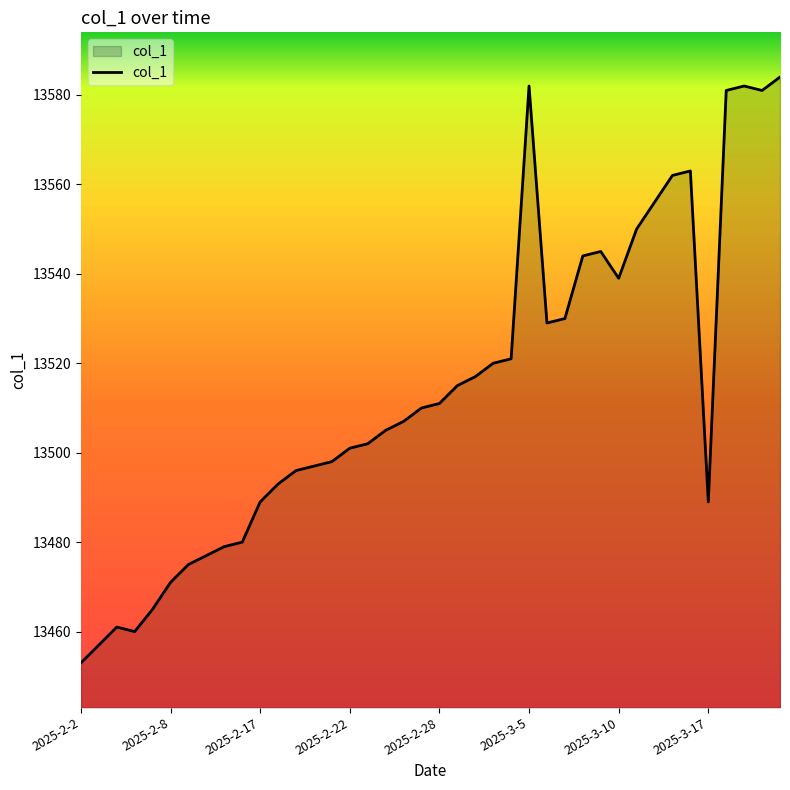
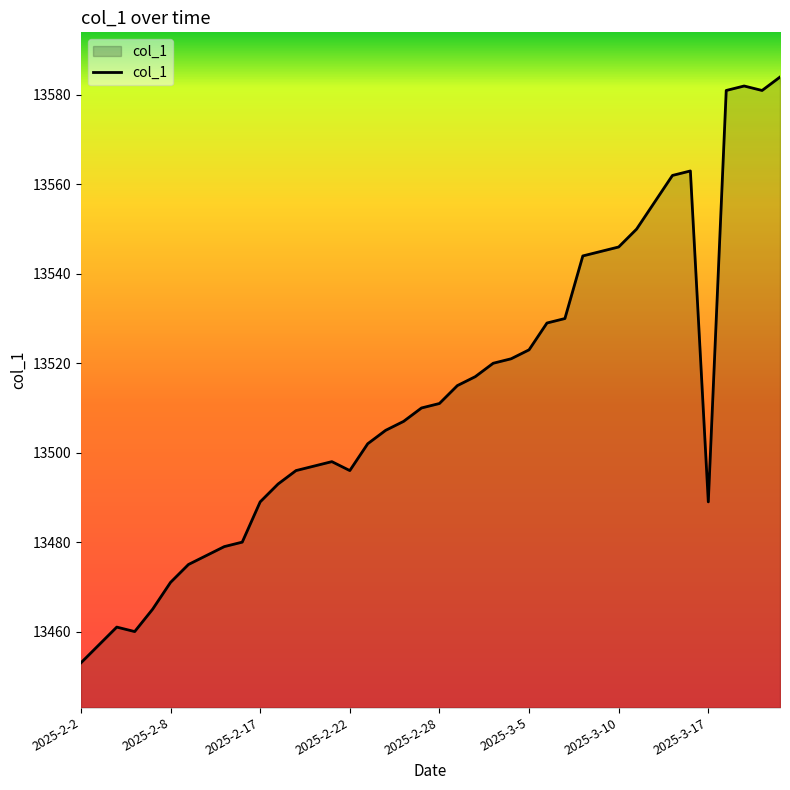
  {
    "2025-2-2": 13453,
    "2025-2-8": 13471,
    "2025-2-17": 13489,
-   "2025-2-22": 13501,
+   "2025-2-22": 13496,
    "2025-2-28": 13511,
-   "2025-3-5": 13582,
-   "2025-3-10": 13539,
+   "2025-3-5": 13523,
+   "2025-3-10": 13546,
    "2025-3-17": 13489
  }
